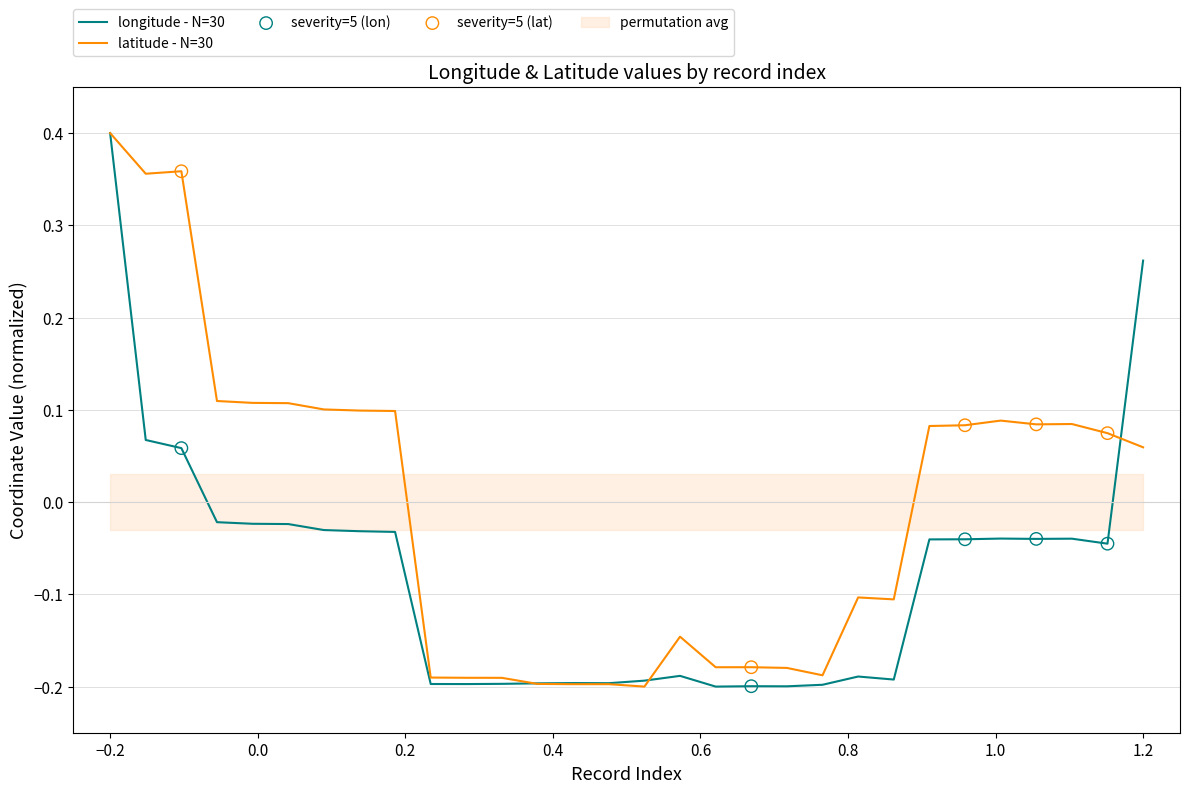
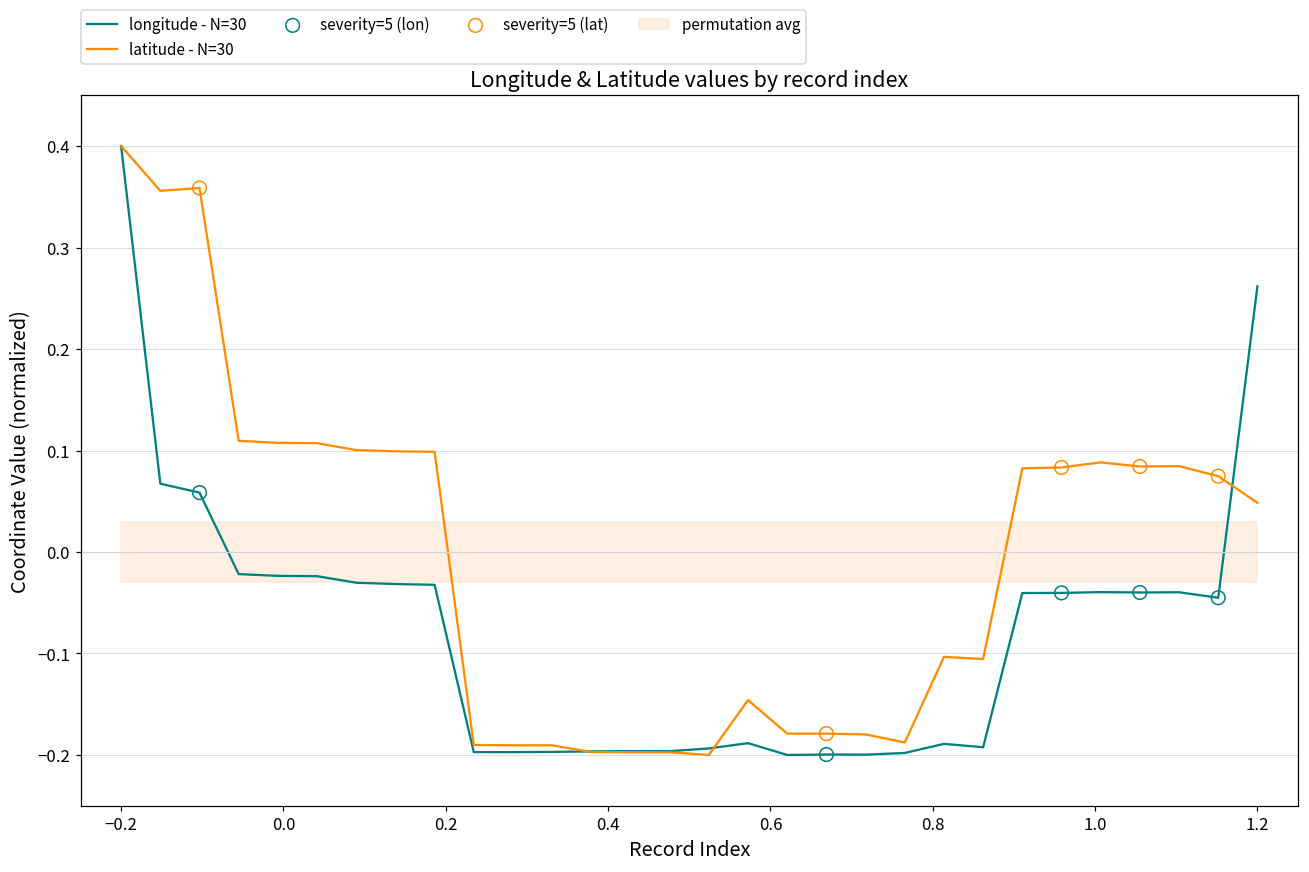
  {
    "longitude - N=30": {
      "1.2": 0.26
    },
    "latitude - N=30": {
-     "1.2": 0.06
+     "1.2": 0.05
    },
    "permutation avg": {
      "−0.2": 0.03,
      "1.2": 0.03
    }
  }
